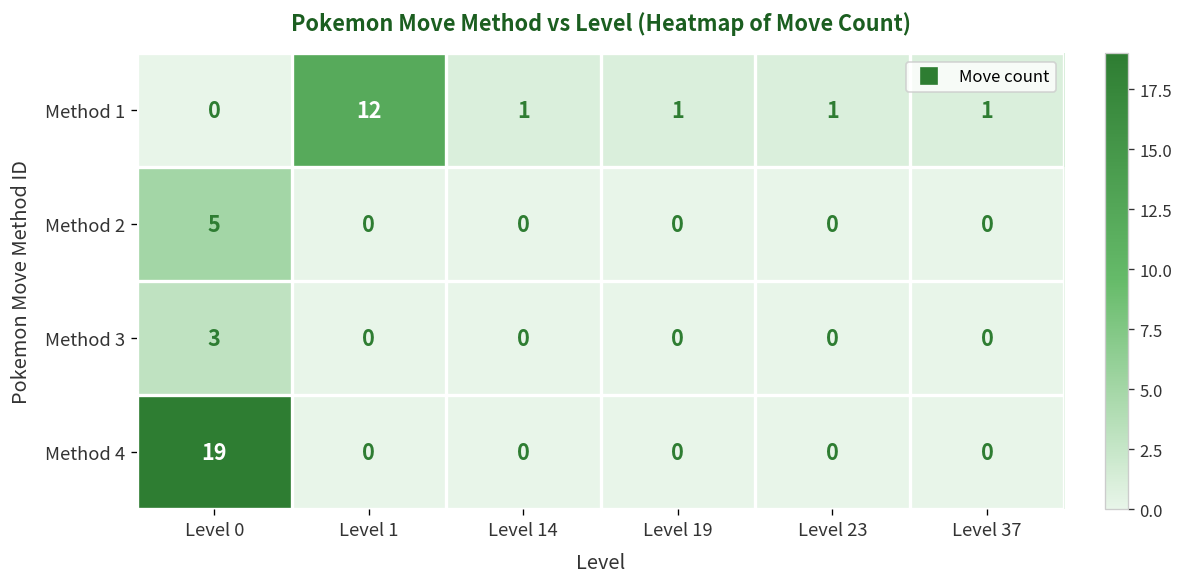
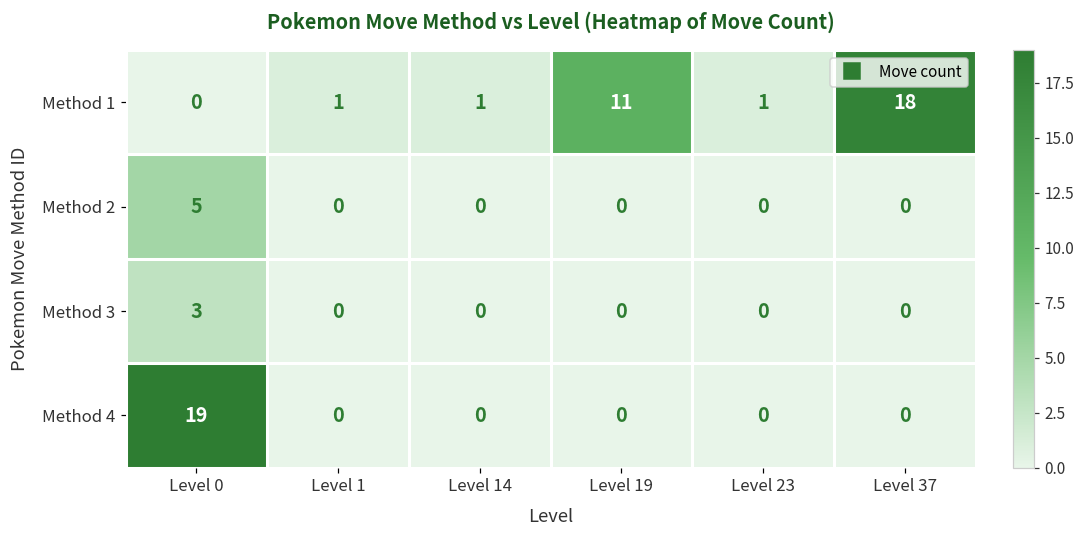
  {
    "Method 1": {
      "Level 0": 0,
-     "Level 1": 12,
+     "Level 1": 1,
      "Level 14": 1,
-     "Level 19": 1,
+     "Level 19": 11,
      "Level 23": 1,
-     "Level 37": 1
+     "Level 37": 18
    },
    "Method 2": {
      "Level 0": 5,
      "Level 1": 0,
      "Level 14": 0,
      "Level 19": 0,
      "Level 23": 0,
      "Level 37": 0
    },
    "Method 3": {
      "Level 0": 3,
      "Level 1": 0,
      "Level 14": 0,
      "Level 19": 0,
      "Level 23": 0,
      "Level 37": 0
    },
    "Method 4": {
      "Level 0": 19,
      "Level 1": 0,
      "Level 14": 0,
      "Level 19": 0,
      "Level 23": 0,
      "Level 37": 0
    }
  }
